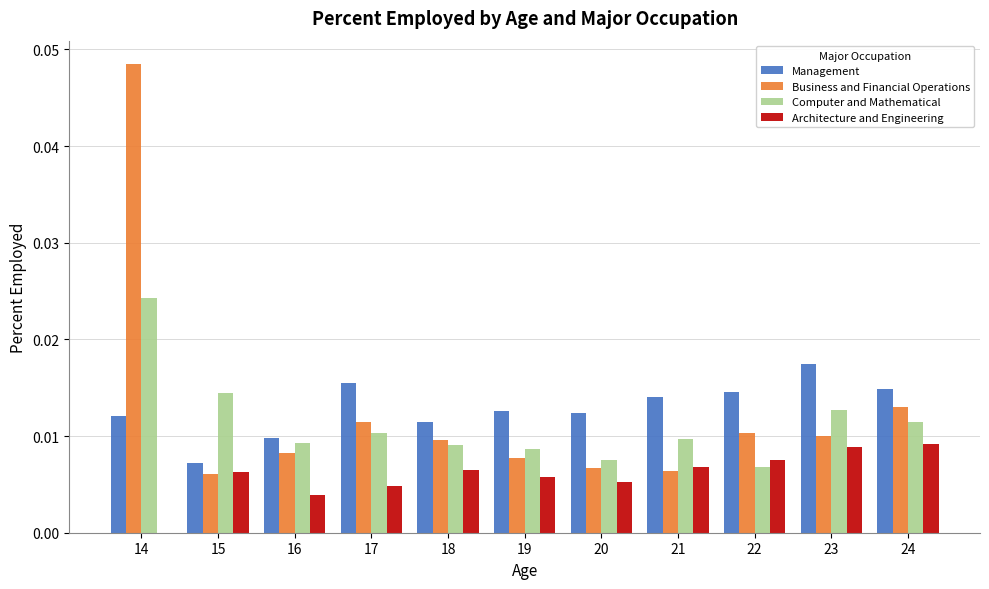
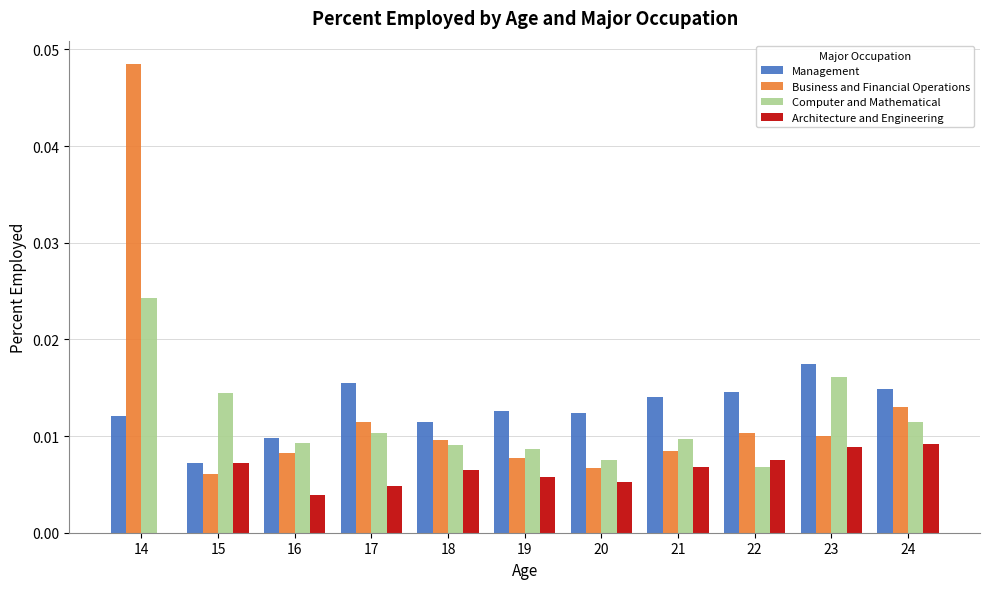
  {
    "Management": {
      "14": 0.012,
      "15": 0.007,
      "16": 0.010,
      "17": 0.015,
      "18": 0.011,
      "19": 0.013,
      "20": 0.012,
      "21": 0.014,
      "22": 0.015,
      "23": 0.017,
      "24": 0.015
    },
    "Business and Financial Operations": {
      "14": 0.048,
      "15": 0.006,
      "16": 0.008,
      "17": 0.011,
      "18": 0.010,
      "19": 0.008,
      "20": 0.007,
-     "21": 0.006,
+     "21": 0.009,
      "22": 0.010,
      "23": 0.010,
      "24": 0.013
    },
    "Computer and Mathematical": {
      "14": 0.024,
      "15": 0.014,
      "16": 0.009,
      "17": 0.010,
      "18": 0.009,
      "19": 0.009,
      "20": 0.007,
      "21": 0.010,
      "22": 0.007,
-     "23": 0.013,
+     "23": 0.016,
      "24": 0.011
    },
    "Architecture and Engineering": {
      "14": 0.000,
-     "15": 0.006,
+     "15": 0.007,
      "16": 0.004,
      "17": 0.005,
      "18": 0.007,
      "19": 0.006,
      "20": 0.005,
      "21": 0.007,
      "22": 0.008,
      "23": 0.009,
      "24": 0.009
    }
  }
